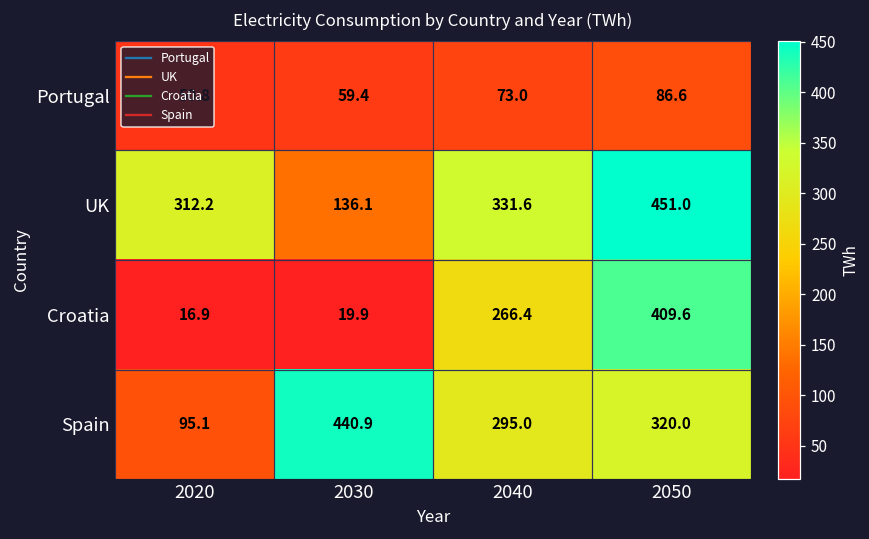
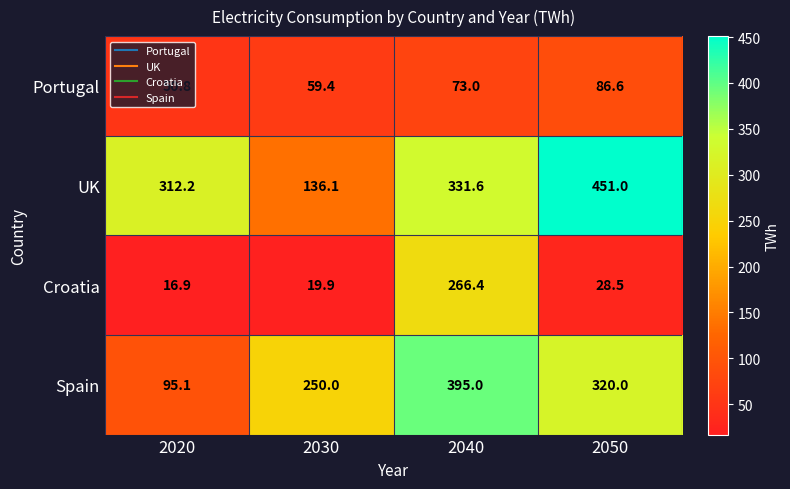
  {
    "Portugal": {
      "2030": 59.4,
      "2040": 73.0,
      "2050": 86.6
    },
    "UK": {
      "2020": 312.2,
      "2030": 136.1,
      "2040": 331.6,
      "2050": 451.0
    },
    "Croatia": {
      "2020": 16.9,
      "2030": 19.9,
      "2040": 266.4,
-     "2050": 409.6
+     "2050": 28.5
    },
    "Spain": {
      "2020": 95.1,
-     "2030": 440.9,
-     "2040": 295.0,
+     "2030": 250.0,
+     "2040": 395.0,
      "2050": 320.0
    }
  }
